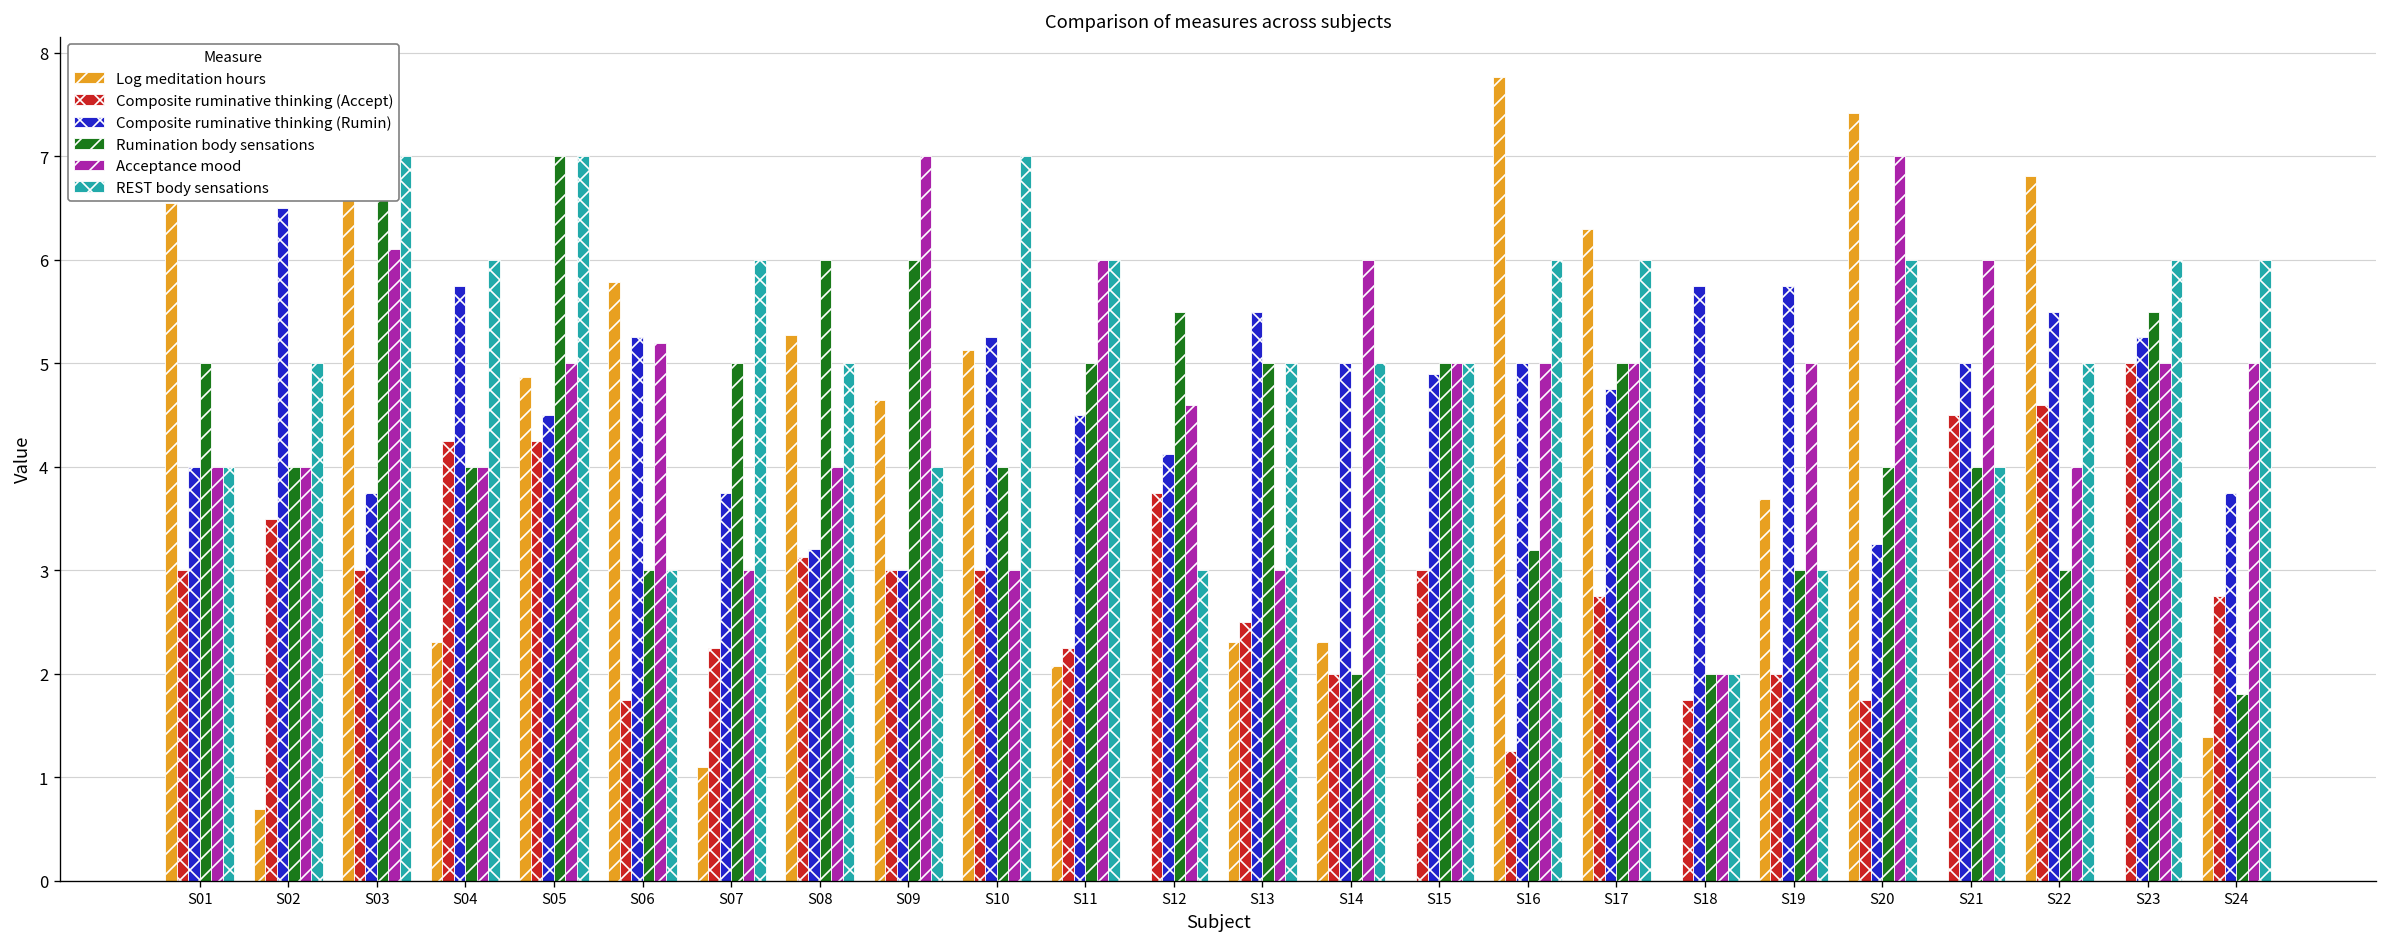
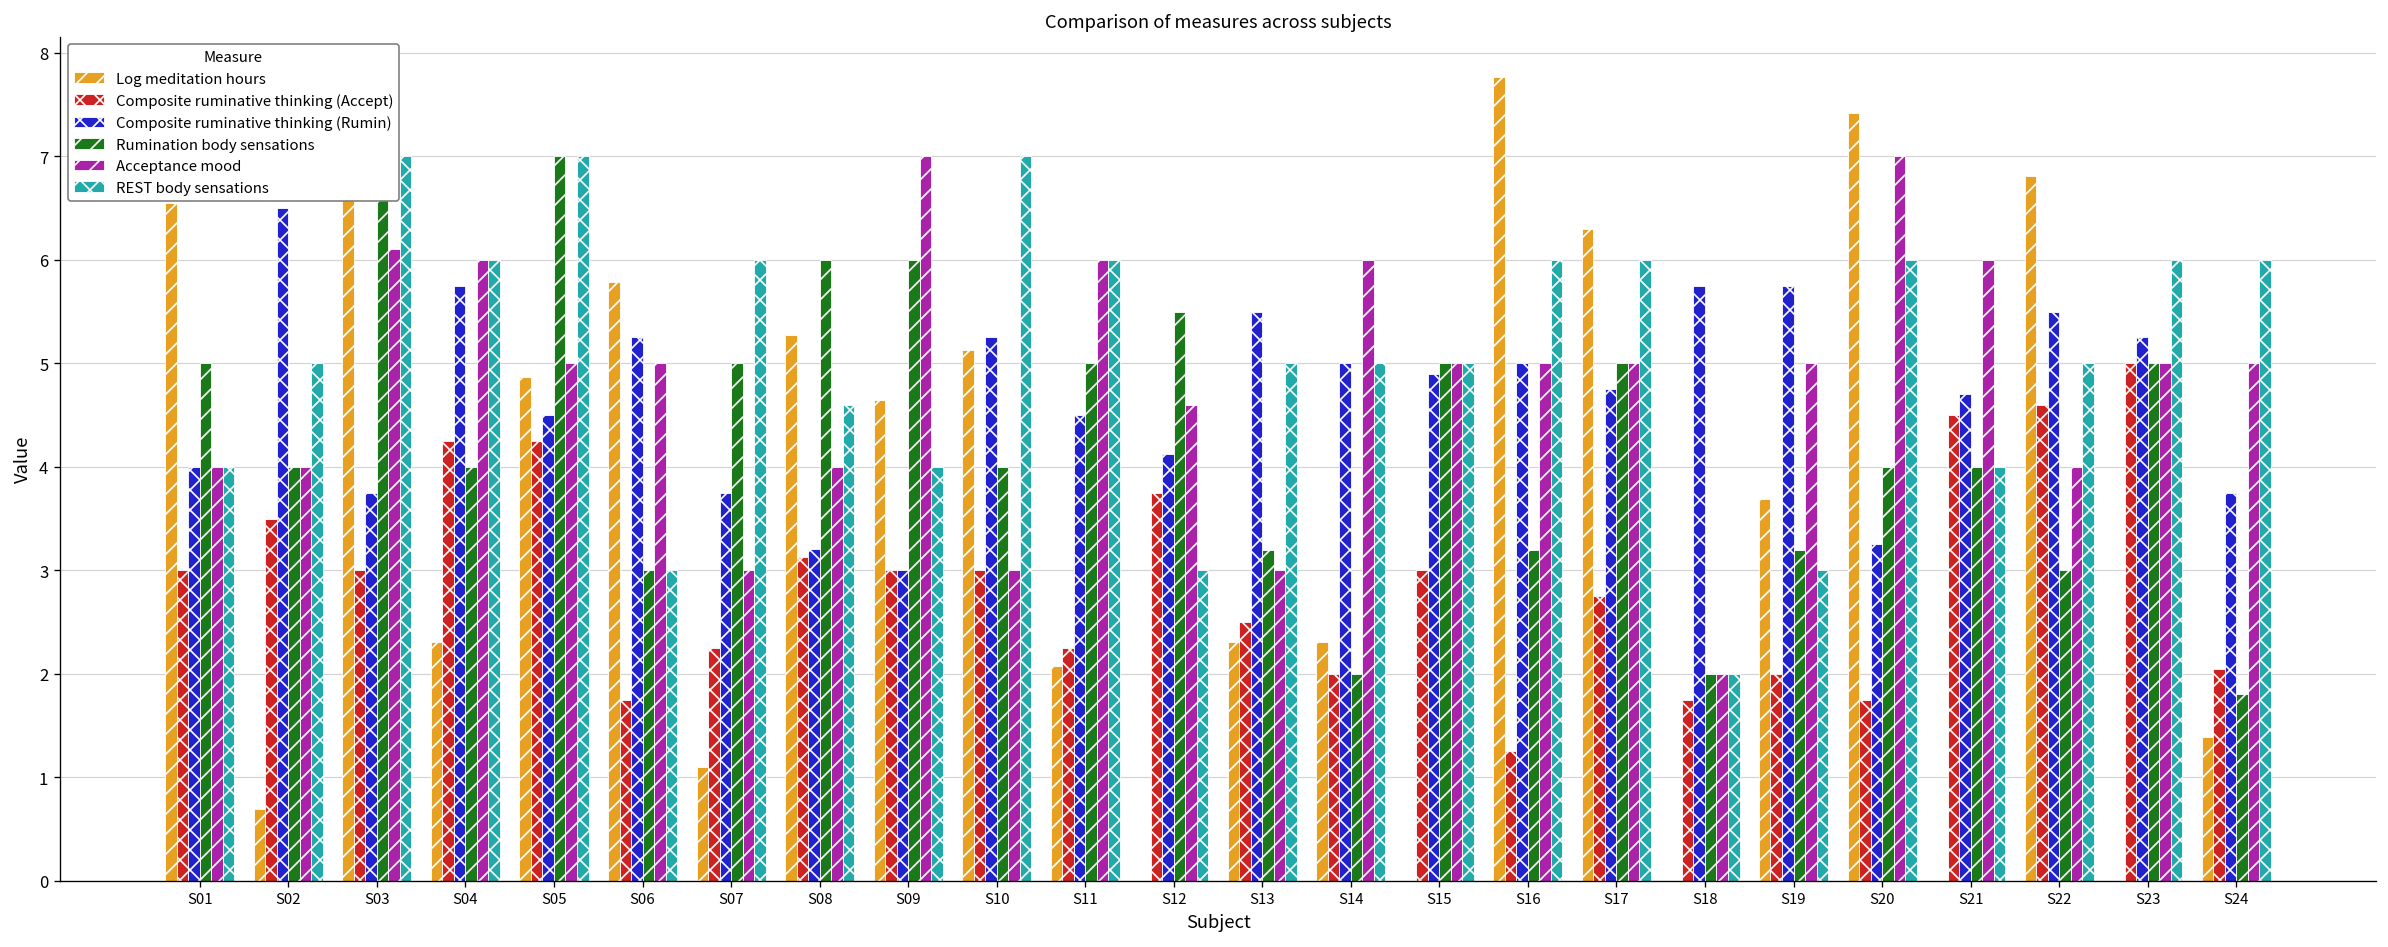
  {
    "Log meditation hours": {
      "S02": 0.7,
      "S04": 2.3,
      "S05": 4.9,
      "S06": 5.8,
      "S07": 1.1,
      "S08": 5.3,
      "S09": 4.6,
      "S10": 5.1,
      "S11": 2.1,
      "S12": 0.0,
      "S13": 2.3,
      "S14": 2.3,
      "S15": 0.0,
      "S16": 7.8,
      "S17": 6.3,
      "S18": 0.0,
      "S19": 3.7,
      "S20": 7.4,
      "S21": 0.0,
      "S22": 6.8,
      "S23": 0.0,
      "S24": 1.4
    },
    "Composite ruminative thinking (Accept)": {
      "S01": 3.0,
      "S02": 3.5,
      "S03": 3.0,
      "S04": 4.3,
      "S05": 4.3,
      "S06": 1.8,
      "S07": 2.3,
      "S08": 3.1,
      "S09": 3.0,
      "S10": 3.0,
      "S11": 2.3,
      "S12": 3.8,
      "S13": 2.5,
      "S14": 2.0,
      "S15": 3.0,
      "S16": 1.3,
      "S17": 2.8,
      "S18": 1.8,
      "S19": 2.0,
      "S20": 1.8,
      "S21": 4.5,
      "S22": 4.6,
      "S23": 5.0,
-     "S24": 2.8
+     "S24": 2.1
    },
    "Composite ruminative thinking (Rumin)": {
      "S01": 4.0,
      "S03": 3.8,
      "S04": 5.8,
      "S05": 4.5,
      "S06": 5.3,
      "S07": 3.8,
      "S08": 3.2,
      "S09": 3.0,
      "S10": 5.3,
      "S11": 4.5,
      "S12": 4.1,
      "S13": 5.5,
      "S14": 5.0,
      "S15": 4.9,
      "S16": 5.0,
      "S17": 4.8,
      "S18": 5.8,
      "S19": 5.8,
      "S20": 3.3,
-     "S21": 5.0,
+     "S21": 4.7,
      "S22": 5.5,
      "S23": 5.3,
      "S24": 3.8
    },
    "Rumination body sensations": {
      "S01": 5.0,
      "S02": 4.0,
      "S04": 4.0,
      "S05": 7.0,
      "S06": 3.0,
      "S07": 5.0,
      "S08": 6.0,
      "S09": 6.0,
      "S10": 4.0,
      "S11": 5.0,
      "S12": 5.5,
-     "S13": 5.0,
+     "S13": 3.2,
      "S14": 2.0,
      "S15": 5.0,
      "S16": 3.2,
      "S17": 5.0,
      "S18": 2.0,
-     "S19": 3.0,
+     "S19": 3.2,
      "S20": 4.0,
      "S21": 4.0,
      "S22": 3.0,
-     "S23": 5.5,
+     "S23": 5.0,
      "S24": 1.8
    },
    "Acceptance mood": {
      "S01": 4.0,
      "S02": 4.0,
      "S03": 6.1,
-     "S04": 4,
+     "S04": 6,
      "S05": 5.0,
-     "S06": 5.2,
+     "S06": 5.0,
      "S07": 3.0,
      "S08": 4.0,
      "S09": 7.0,
      "S10": 3.0,
      "S11": 6.0,
      "S12": 4.6,
      "S13": 3.0,
      "S14": 6.0,
      "S15": 5.0,
      "S16": 5.0,
      "S17": 5.0,
      "S18": 2.0,
      "S19": 5.0,
      "S20": 7.0,
      "S21": 6.0,
      "S22": 4.0,
      "S23": 5.0,
      "S24": 5.0
    },
    "REST body sensations": {
      "S01": 4.0,
      "S02": 5.0,
      "S03": 7.0,
      "S04": 6.0,
      "S05": 7.0,
      "S06": 3.0,
      "S07": 6.0,
-     "S08": 5.0,
+     "S08": 4.6,
      "S09": 4.0,
      "S10": 7.0,
      "S11": 6.0,
      "S12": 3.0,
      "S13": 5.0,
      "S14": 5.0,
      "S15": 5.0,
      "S16": 6.0,
      "S17": 6.0,
      "S18": 2.0,
      "S19": 3.0,
      "S20": 6.0,
      "S21": 4.0,
      "S22": 5.0,
      "S23": 6.0,
      "S24": 6.0
    }
  }
